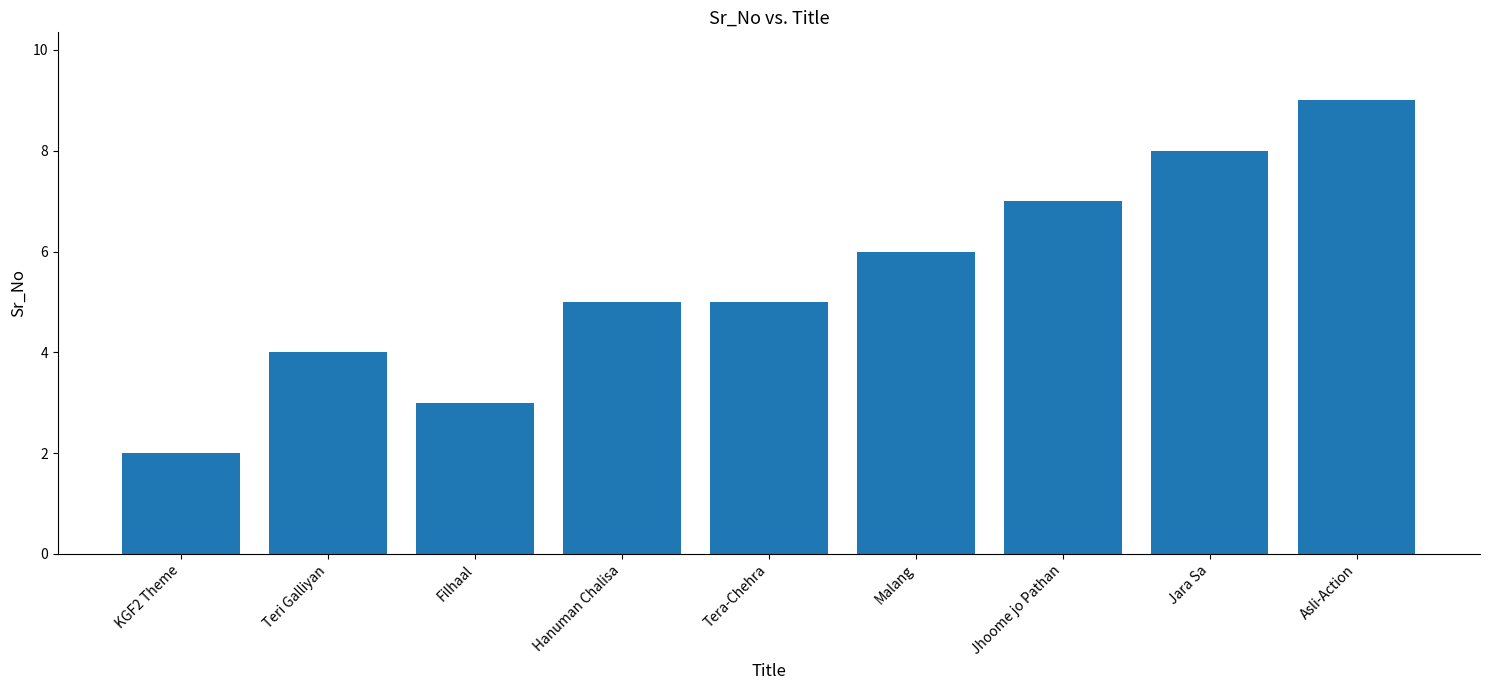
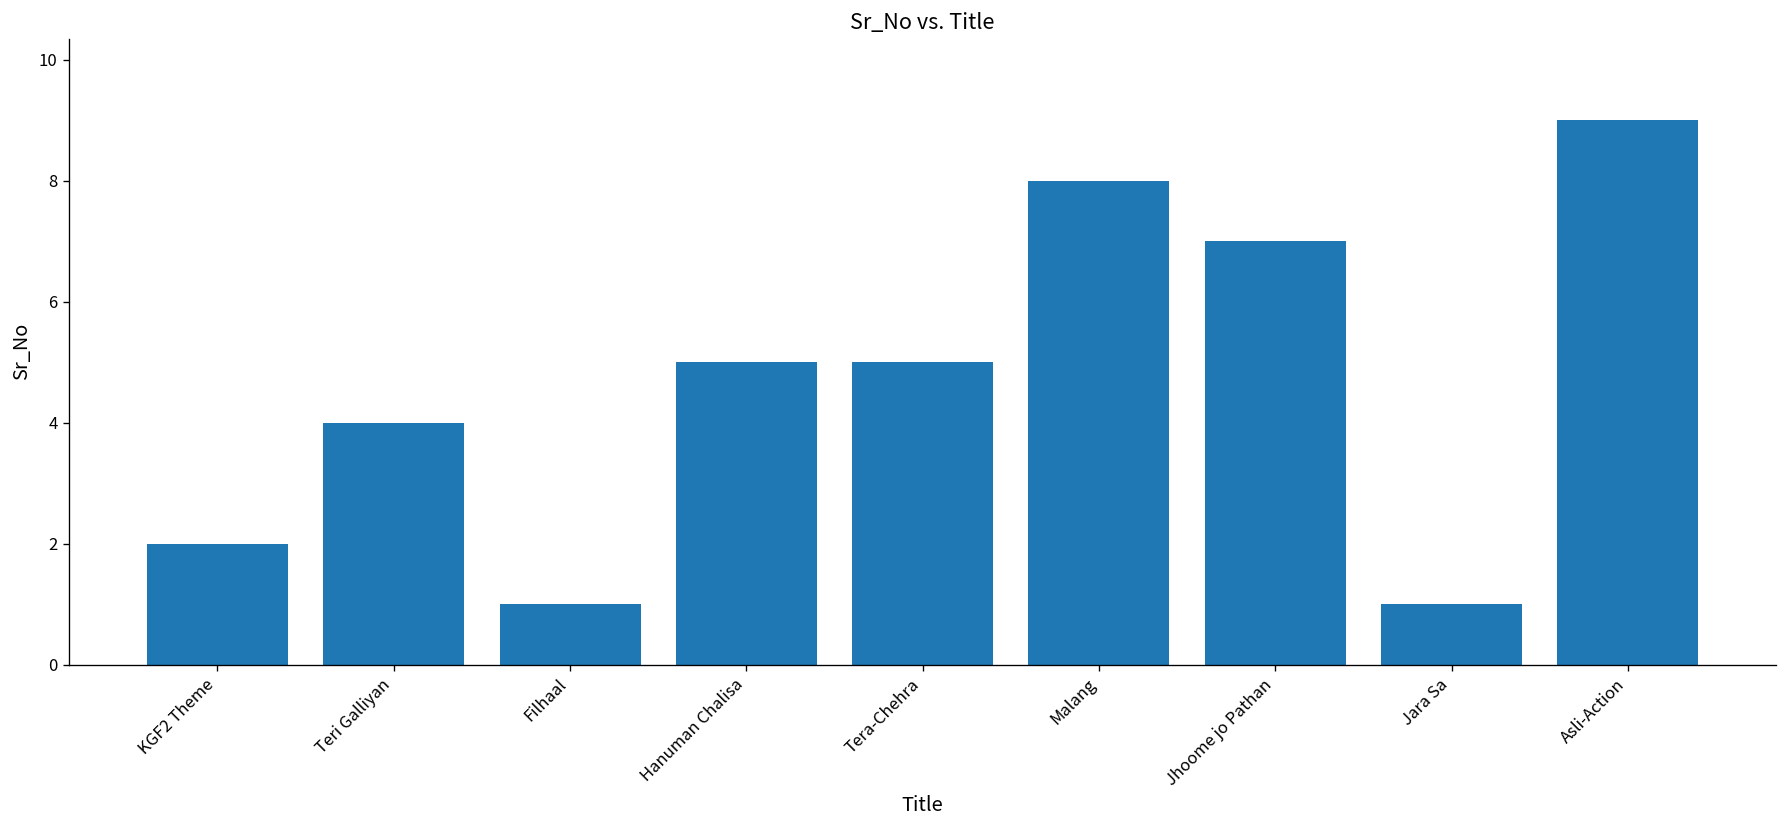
  {
    "KGF2 Theme": 2,
    "Teri Galliyan": 4,
-   "Filhaal": 3,
+   "Filhaal": 1,
    "Hanuman Chalisa": 5,
    "Tera-Chehra": 5,
-   "Malang": 6,
+   "Malang": 8,
    "Jhoome jo Pathan": 7,
-   "Jara Sa": 8,
+   "Jara Sa": 1,
    "Asli-Action": 9
  }
